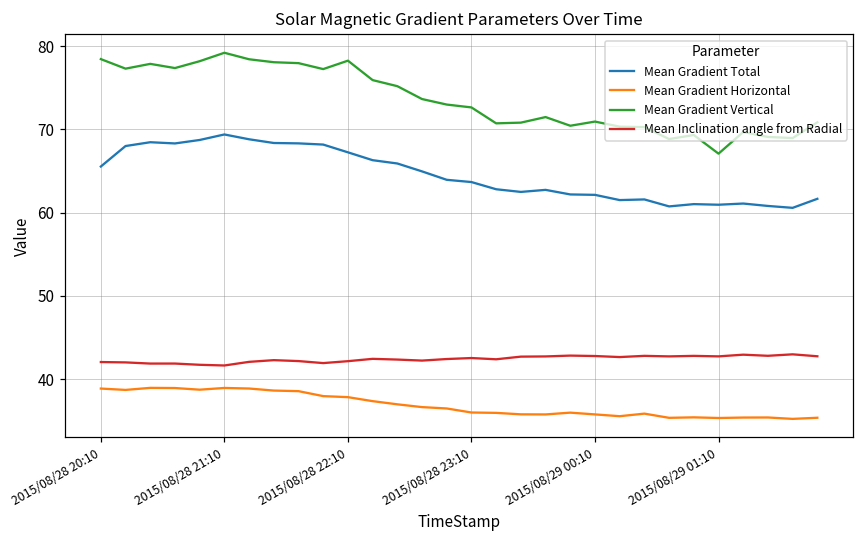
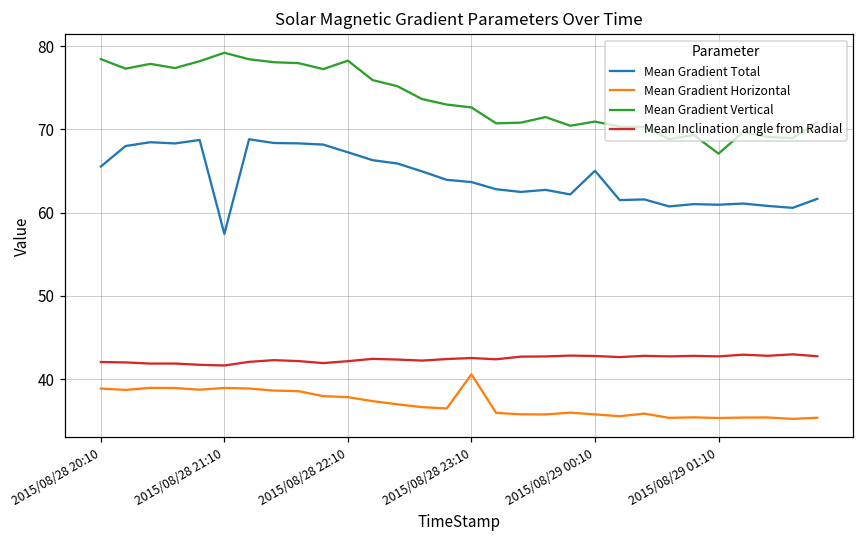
  {
    "Mean Gradient Total": {
      "2015/08/28 20:10": 66,
-     "2015/08/28 21:10": 69,
+     "2015/08/28 21:10": 57,
      "2015/08/28 22:10": 67,
      "2015/08/28 23:10": 64,
-     "2015/08/29 00:10": 62,
+     "2015/08/29 00:10": 65,
      "2015/08/29 01:10": 61
    },
    "Mean Gradient Horizontal": {
      "2015/08/28 20:10": 39,
      "2015/08/28 21:10": 39,
      "2015/08/28 22:10": 38,
-     "2015/08/28 23:10": 36,
+     "2015/08/28 23:10": 41,
      "2015/08/29 00:10": 36,
      "2015/08/29 01:10": 35
    },
    "Mean Gradient Vertical": {
      "2015/08/28 20:10": 78,
      "2015/08/28 21:10": 79,
      "2015/08/28 22:10": 78,
      "2015/08/28 23:10": 73,
      "2015/08/29 00:10": 71,
      "2015/08/29 01:10": 67
    },
    "Mean Inclination angle from Radial": {
      "2015/08/28 20:10": 42,
      "2015/08/28 21:10": 42,
      "2015/08/28 22:10": 42,
      "2015/08/28 23:10": 43,
      "2015/08/29 00:10": 43,
      "2015/08/29 01:10": 43
    }
  }
